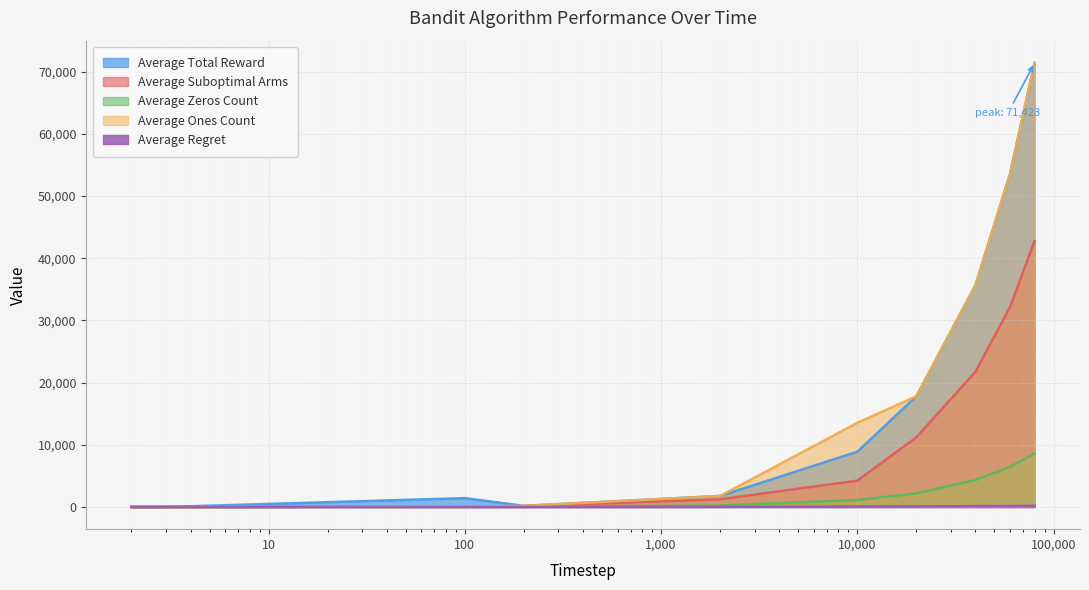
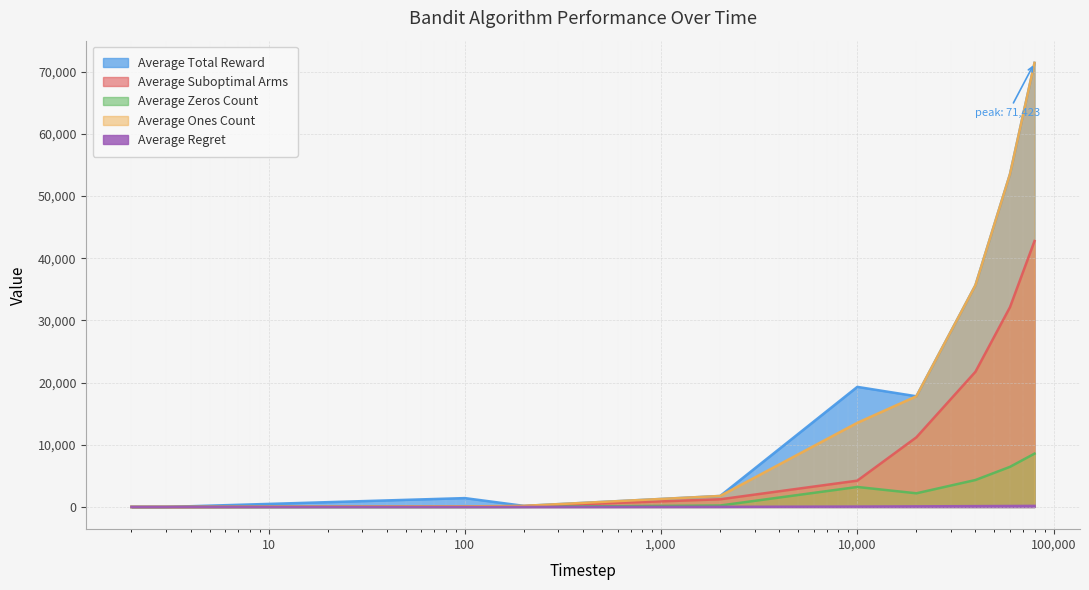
  {
    "Average Total Reward": {
      "100": "1,000",
-     "10,000": "9,000"
+     "10,000": "19,000"
    },
    "Average Suboptimal Arms": {
      "10,000": "4,000"
    },
    "Average Zeros Count": {
-     "10,000": "1,000"
+     "10,000": "3,000"
    },
    "Average Ones Count": {
      "10,000": "14,000"
    },
    "Average Regret": {
      "10,000": "0"
    }
  }
